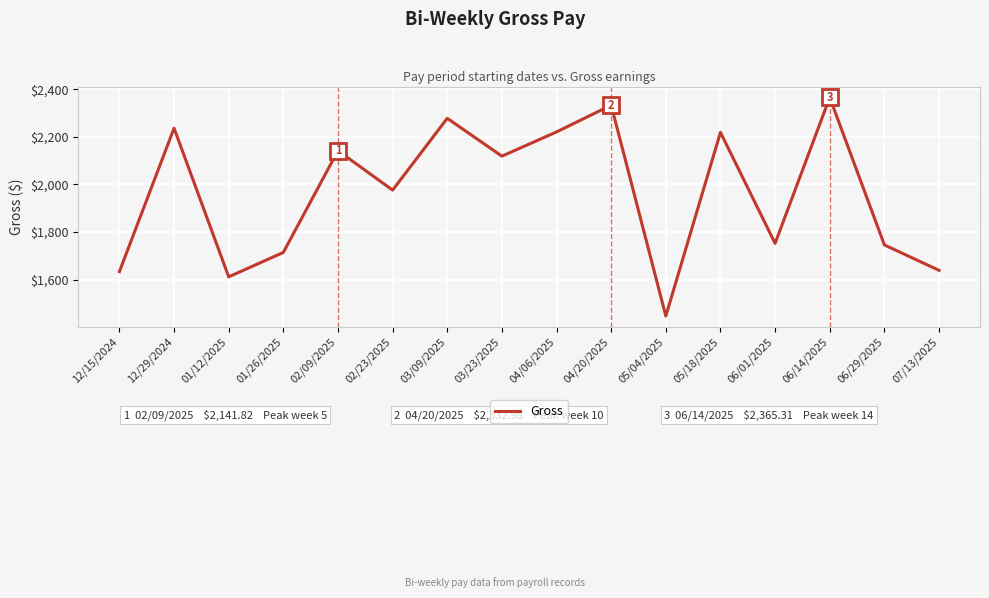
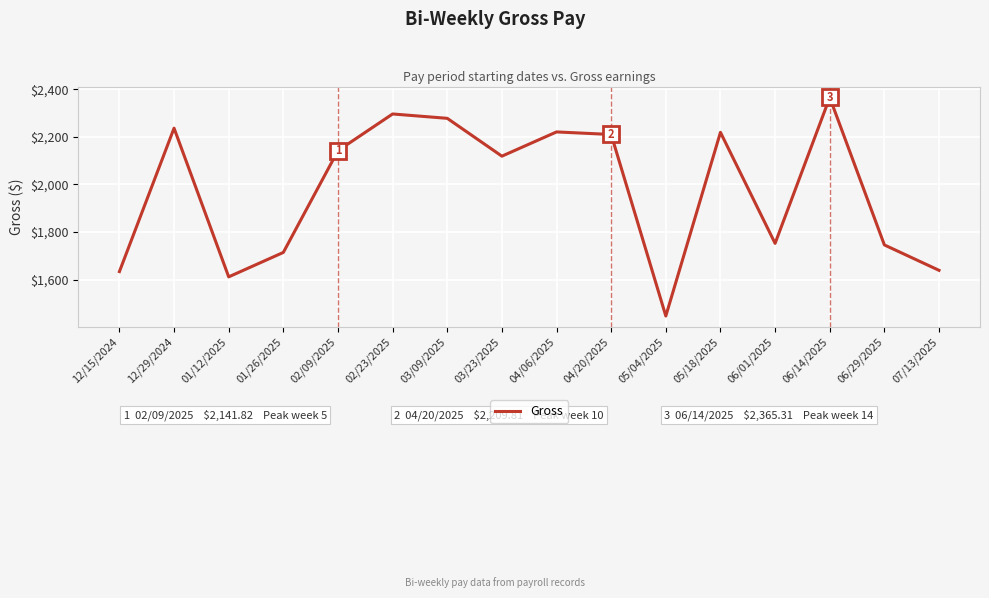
  {
    "Gross": {
-     "02/23/2025": "$1,980",
-     "04/20/2025": "$2,332.98"
+     "02/23/2025": "$2,300",
+     "04/20/2025": "$2,209.81"
    }
  }
